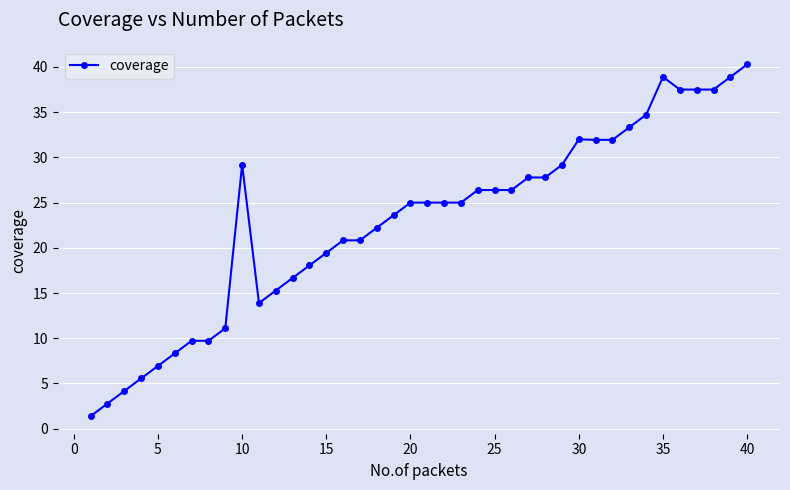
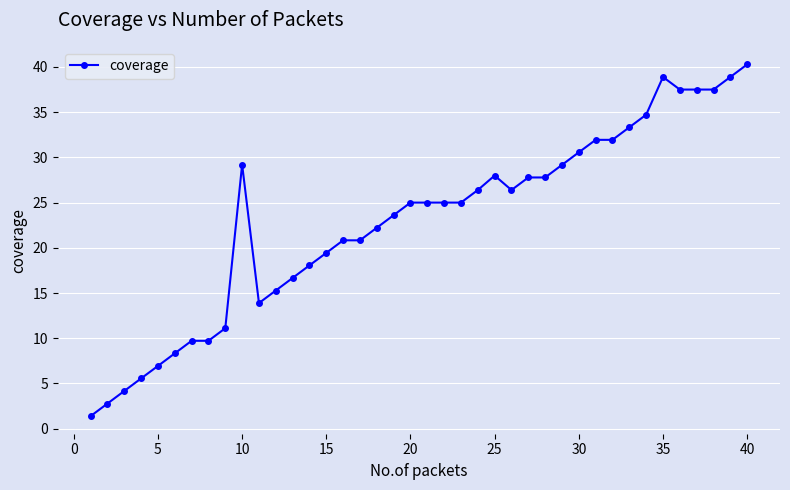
  {
    "5": 7,
    "10": 29,
    "15": 19,
    "20": 25,
-   "25": 26,
-   "30": 32,
+   "25": 28,
+   "30": 31,
    "35": 39,
    "40": 40
  }
